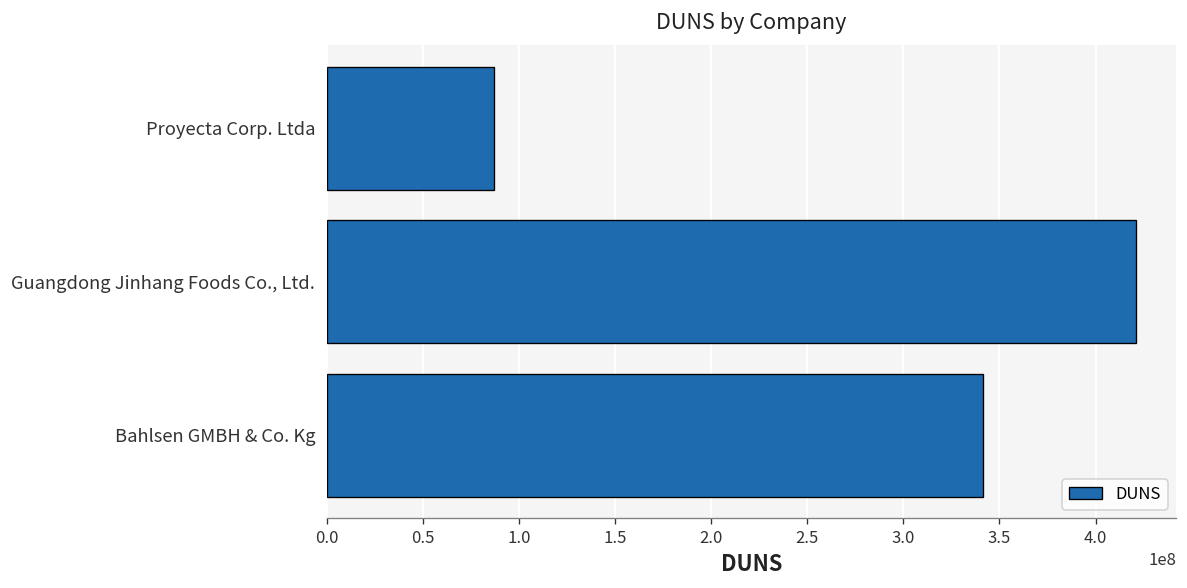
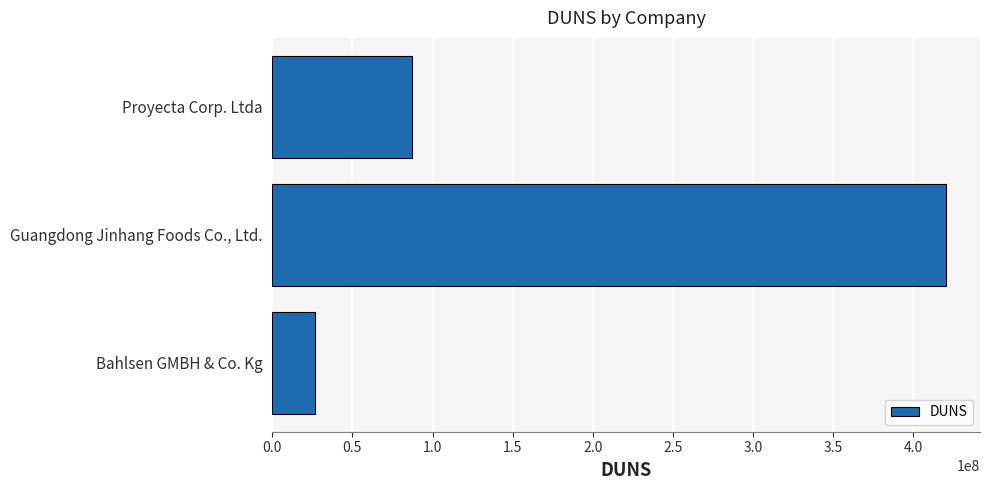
  {
    "Proyecta Corp. Ltda": 87000000,
    "Guangdong Jinhang Foods Co., Ltd.": 421000000,
-   "Bahlsen GMBH & Co. Kg": 342000000
+   "Bahlsen GMBH & Co. Kg": 27000000
  }
